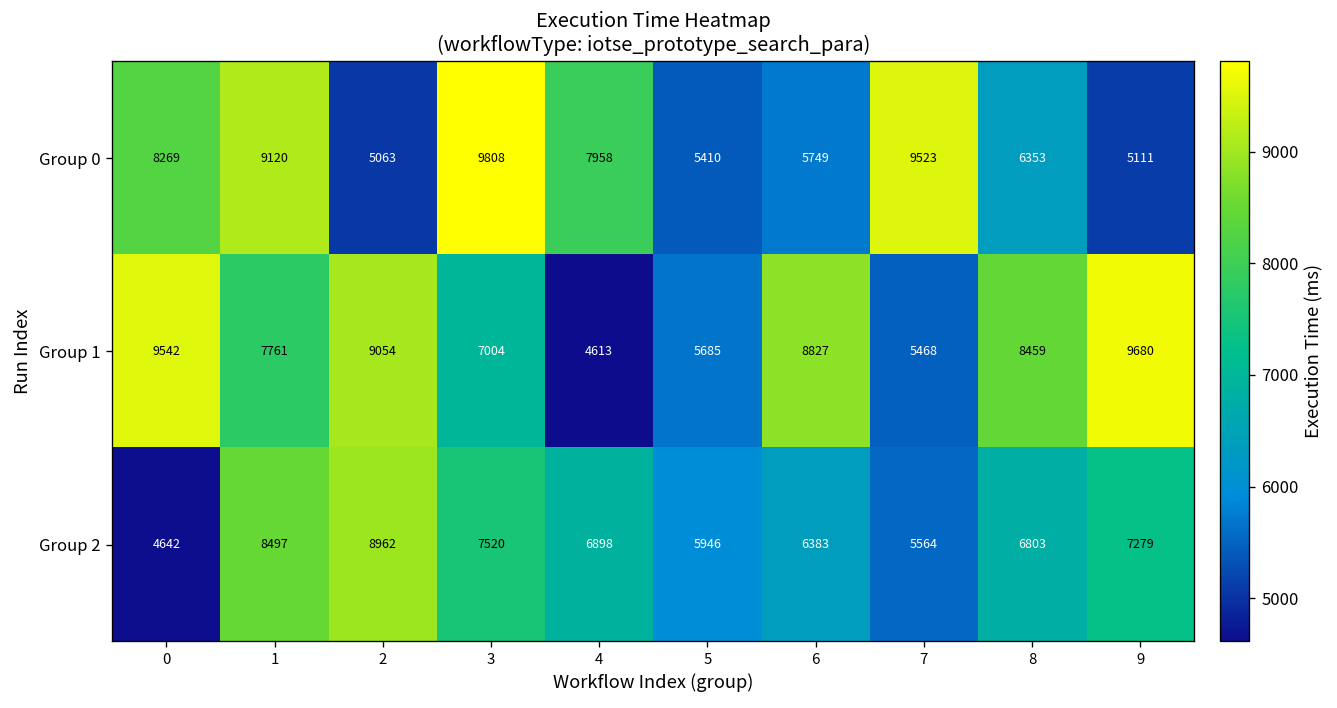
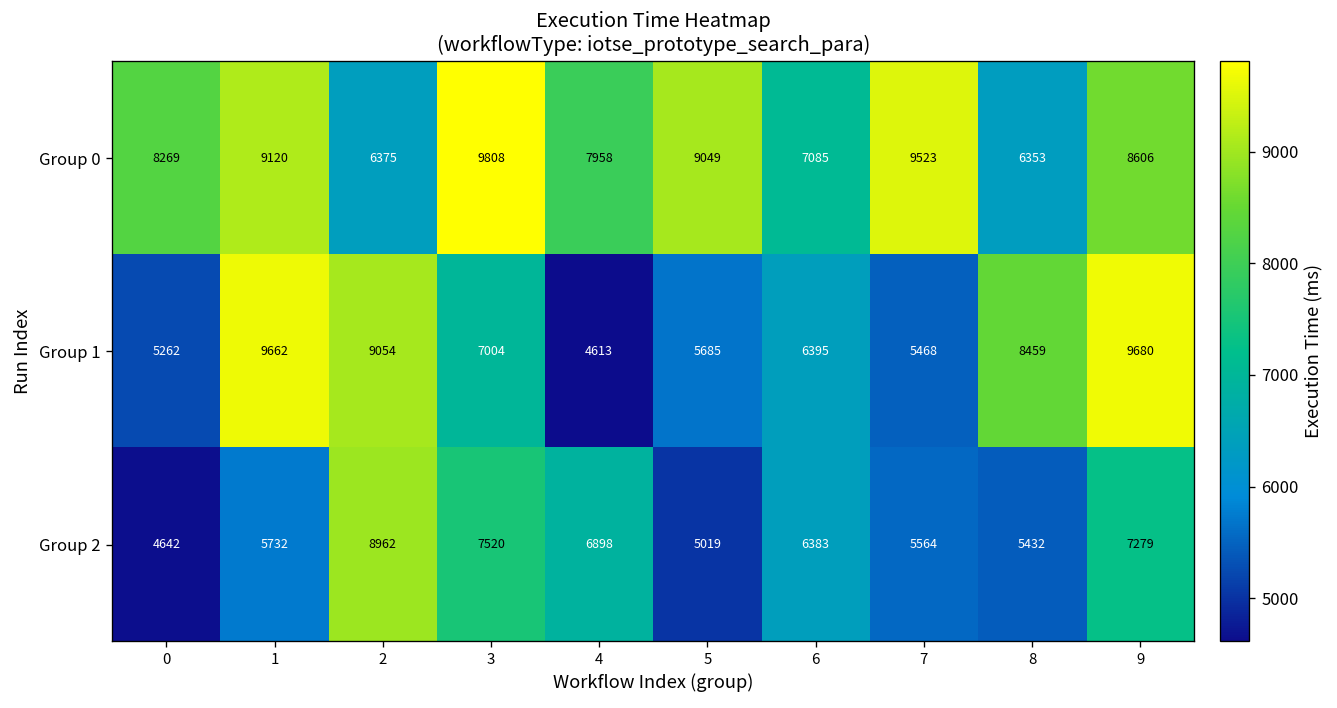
  {
    "Group 0": {
      "0": 8269,
      "1": 9120,
-     "2": 5063,
+     "2": 6375,
      "3": 9808,
      "4": 7958,
-     "5": 5410,
-     "6": 5749,
+     "5": 9049,
+     "6": 7085,
      "7": 9523,
      "8": 6353,
-     "9": 5111
+     "9": 8606
    },
    "Group 1": {
-     "0": 9542,
-     "1": 7761,
+     "0": 5262,
+     "1": 9662,
      "2": 9054,
      "3": 7004,
      "4": 4613,
      "5": 5685,
-     "6": 8827,
+     "6": 6395,
      "7": 5468,
      "8": 8459,
      "9": 9680
    },
    "Group 2": {
      "0": 4642,
-     "1": 8497,
+     "1": 5732,
      "2": 8962,
      "3": 7520,
      "4": 6898,
-     "5": 5946,
+     "5": 5019,
      "6": 6383,
      "7": 5564,
-     "8": 6803,
+     "8": 5432,
      "9": 7279
    }
  }
